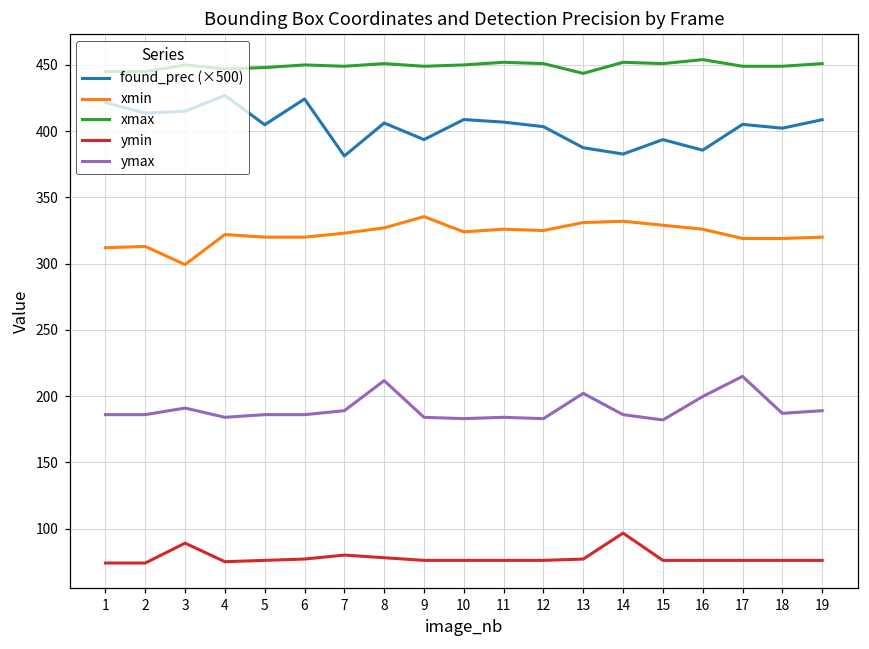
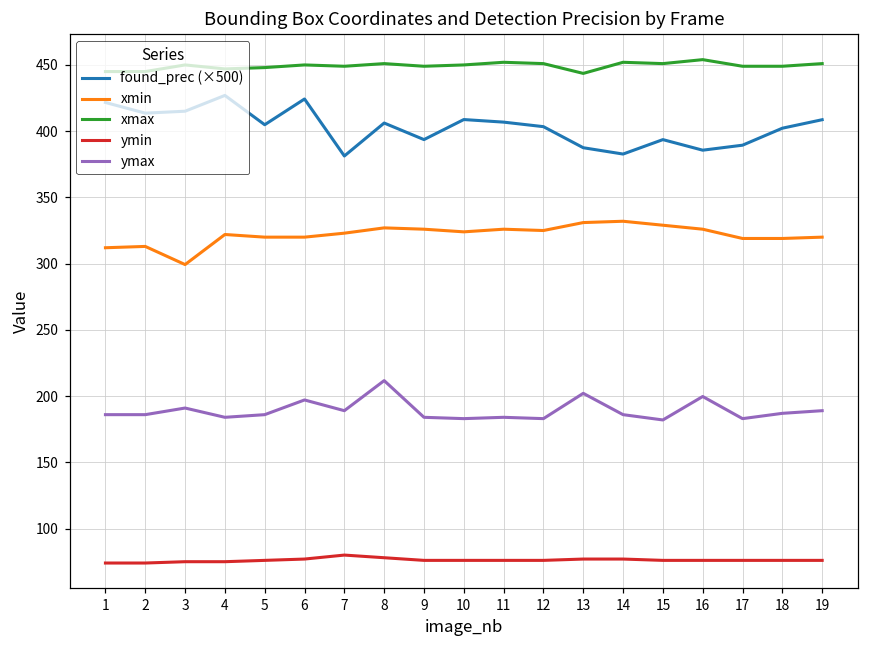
  {
    "found_prec (×500)": {
      "5": 405,
      "6": 424,
      "7": 381,
      "8": 406,
      "9": 394,
      "10": 409,
      "11": 407,
      "12": 403,
      "13": 388,
      "14": 383,
      "15": 394,
      "16": 386,
-     "17": 405,
+     "17": 389,
      "18": 402,
      "19": 409
    },
    "xmin": {
      "1": 312,
      "2": 313,
      "3": 299,
      "4": 322,
      "5": 320,
      "6": 320,
      "7": 323,
      "8": 327,
-     "9": 336,
+     "9": 326,
      "10": 324,
      "11": 326,
      "12": 325,
      "13": 331,
      "14": 332,
      "15": 329,
      "16": 326,
      "17": 319,
      "18": 319,
      "19": 320
    },
    "xmax": {
      "5": 448,
      "6": 450,
      "7": 449,
      "8": 451,
      "9": 449,
      "10": 450,
      "11": 452,
      "12": 451,
      "13": 444,
      "14": 452,
      "15": 451,
      "16": 454,
      "17": 449,
      "18": 449,
      "19": 451
    },
    "ymin": {
      "1": 74,
      "2": 74,
-     "3": 89,
+     "3": 75,
      "4": 75,
      "5": 76,
      "6": 77,
      "7": 80,
      "8": 78,
      "9": 76,
      "10": 76,
      "11": 76,
      "12": 76,
      "13": 77,
-     "14": 97,
+     "14": 77,
      "15": 76,
      "16": 76,
      "17": 76,
      "18": 76,
      "19": 76
    },
    "ymax": {
      "1": 186,
      "2": 186,
      "3": 191,
      "4": 184,
      "5": 186,
-     "6": 186,
+     "6": 197,
      "7": 189,
      "8": 212,
      "9": 184,
      "10": 183,
      "11": 184,
      "12": 183,
      "13": 202,
      "14": 186,
      "15": 182,
      "16": 200,
-     "17": 215,
+     "17": 183,
      "18": 187,
      "19": 189
    }
  }
